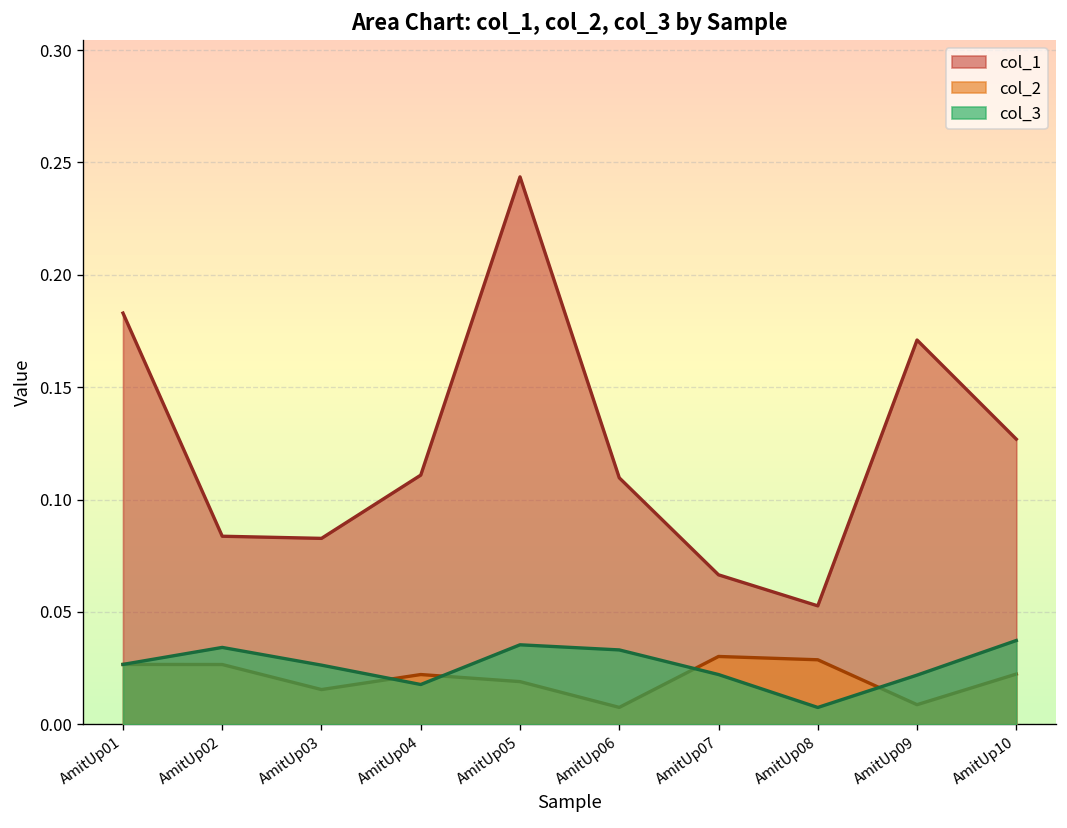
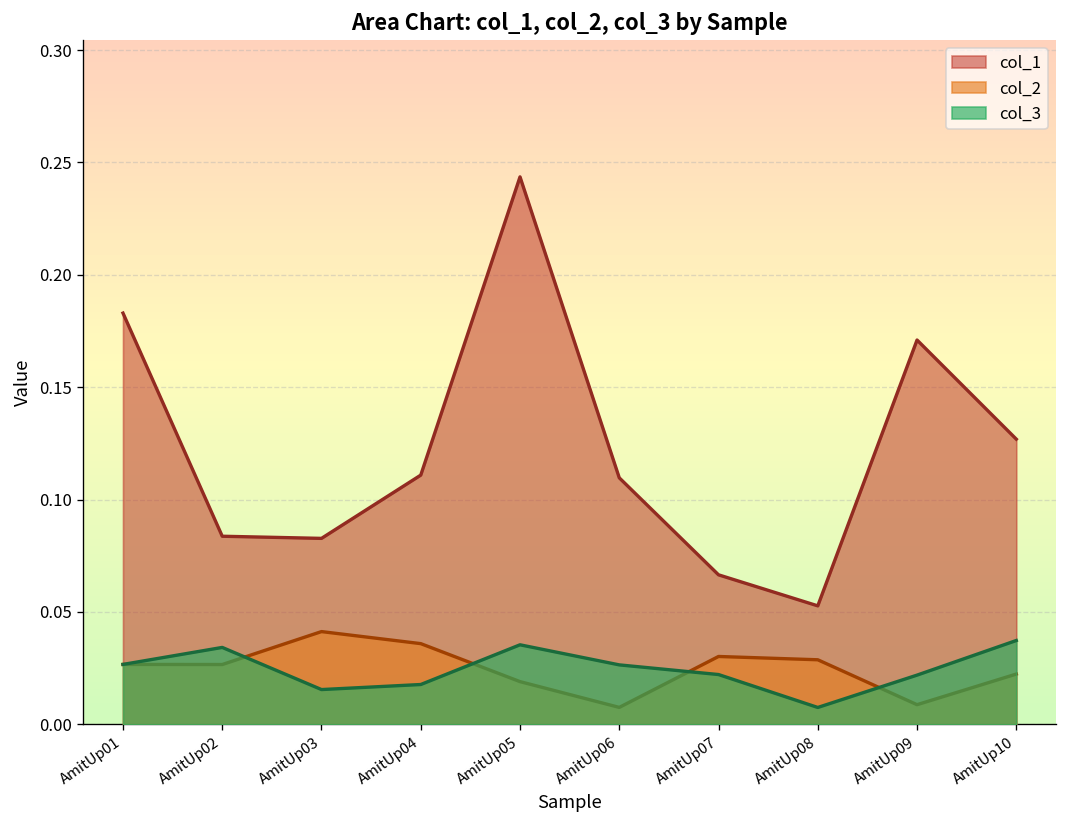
  {
    "col_1": {
      "AmitUp01": 0.183,
      "AmitUp02": 0.084,
      "AmitUp03": 0.083,
      "AmitUp04": 0.111,
      "AmitUp05": 0.244,
      "AmitUp06": 0.110,
      "AmitUp07": 0.067,
      "AmitUp08": 0.053,
      "AmitUp09": 0.171,
      "AmitUp10": 0.127
    },
    "col_2": {
      "AmitUp02": 0.027,
-     "AmitUp03": 0.015,
-     "AmitUp04": 0.022,
+     "AmitUp03": 0.041,
+     "AmitUp04": 0.036,
      "AmitUp05": 0.019,
      "AmitUp06": 0.008,
      "AmitUp07": 0.030,
      "AmitUp08": 0.029,
      "AmitUp09": 0.009,
      "AmitUp10": 0.022
    },
    "col_3": {
      "AmitUp02": 0.034,
-     "AmitUp03": 0.026,
+     "AmitUp03": 0.015,
      "AmitUp04": 0.018,
      "AmitUp05": 0.035,
-     "AmitUp06": 0.033,
+     "AmitUp06": 0.026,
      "AmitUp07": 0.022,
      "AmitUp08": 0.008,
      "AmitUp09": 0.022,
      "AmitUp10": 0.037
    }
  }
